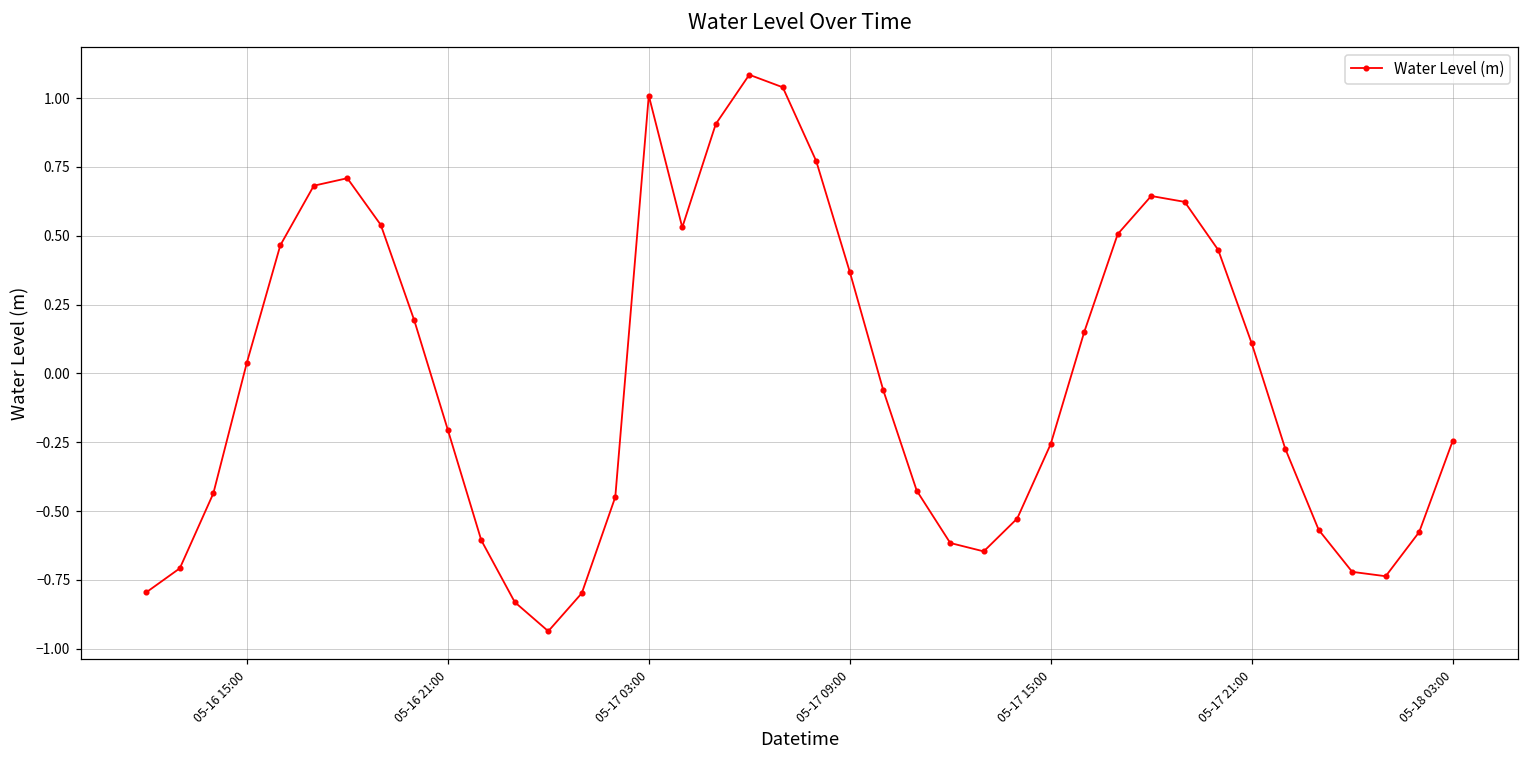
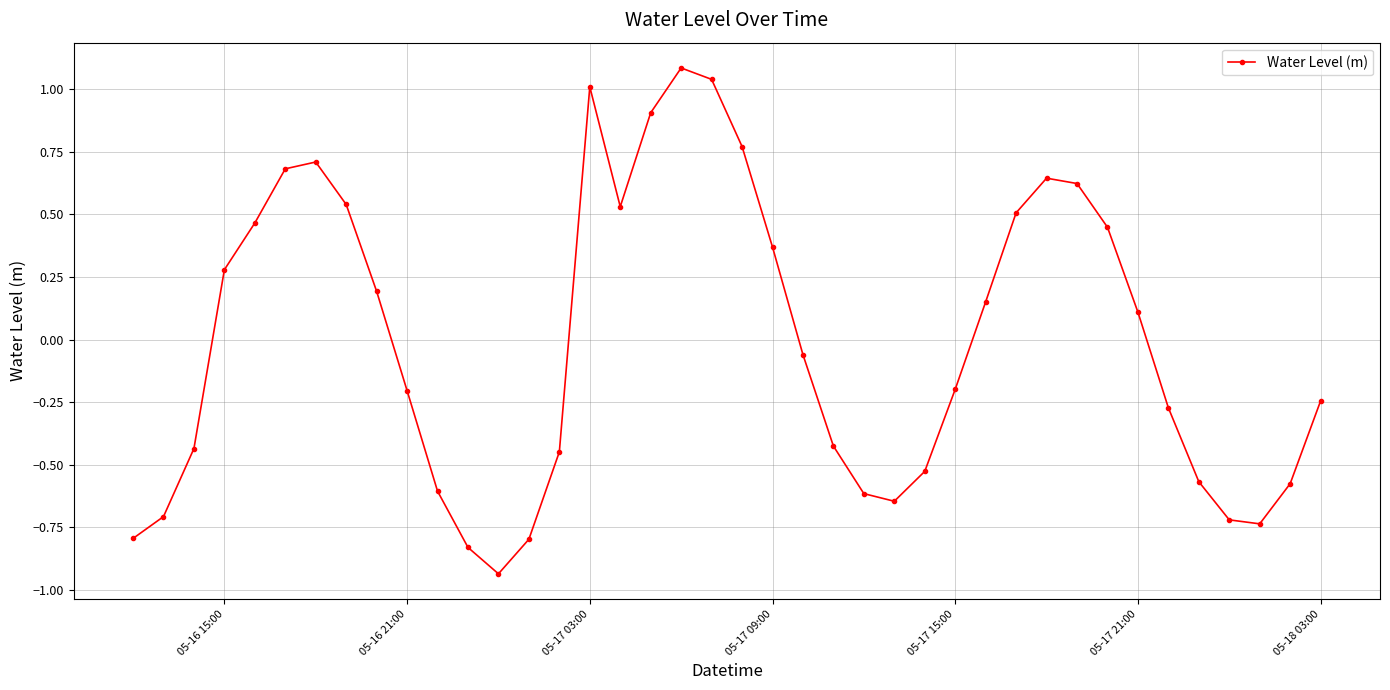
  {
-   "05-16 15:00": 0.04,
+   "05-16 15:00": 0.28,
    "05-16 21:00": -0.20,
    "05-17 03:00": 1.01,
    "05-17 09:00": 0.37,
-   "05-17 15:00": -0.26,
+   "05-17 15:00": -0.20,
    "05-17 21:00": 0.11,
    "05-18 03:00": -0.25
  }
